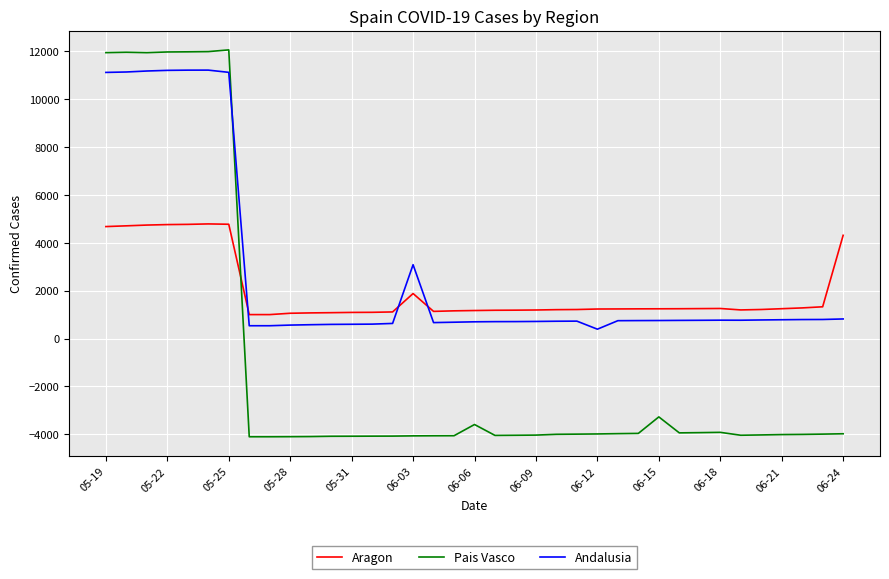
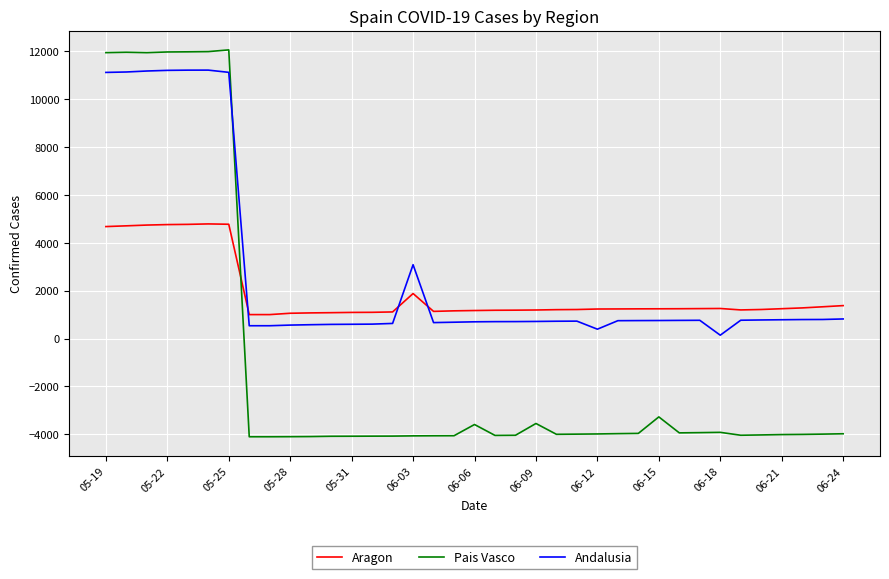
  {
    "Aragon": {
      "05-19": 4700,
      "05-22": 4800,
      "05-25": 4800,
      "05-28": 1100,
      "05-31": 1100,
      "06-03": 1900,
      "06-06": 1200,
      "06-09": 1200,
      "06-12": 1200,
      "06-15": 1200,
      "06-18": 1300,
      "06-21": 1200,
-     "06-24": 4300
+     "06-24": 1400
    },
    "Pais Vasco": {
      "05-19": 11900,
      "05-22": 12000,
      "05-25": 12100,
      "05-28": -4100,
      "05-31": -4100,
      "06-03": -4100,
      "06-06": -3600,
-     "06-09": -4000,
+     "06-09": -3500,
      "06-12": -4000,
      "06-15": -3300,
      "06-18": -3900,
      "06-21": -4000,
      "06-24": -4000
    },
    "Andalusia": {
      "05-19": 11100,
      "05-22": 11200,
      "05-25": 11100,
      "05-28": 600,
      "05-31": 600,
      "06-03": 3100,
      "06-06": 700,
      "06-09": 700,
      "06-12": 400,
      "06-15": 800,
-     "06-18": 800,
+     "06-18": 100,
      "06-21": 800,
      "06-24": 800
    }
  }
